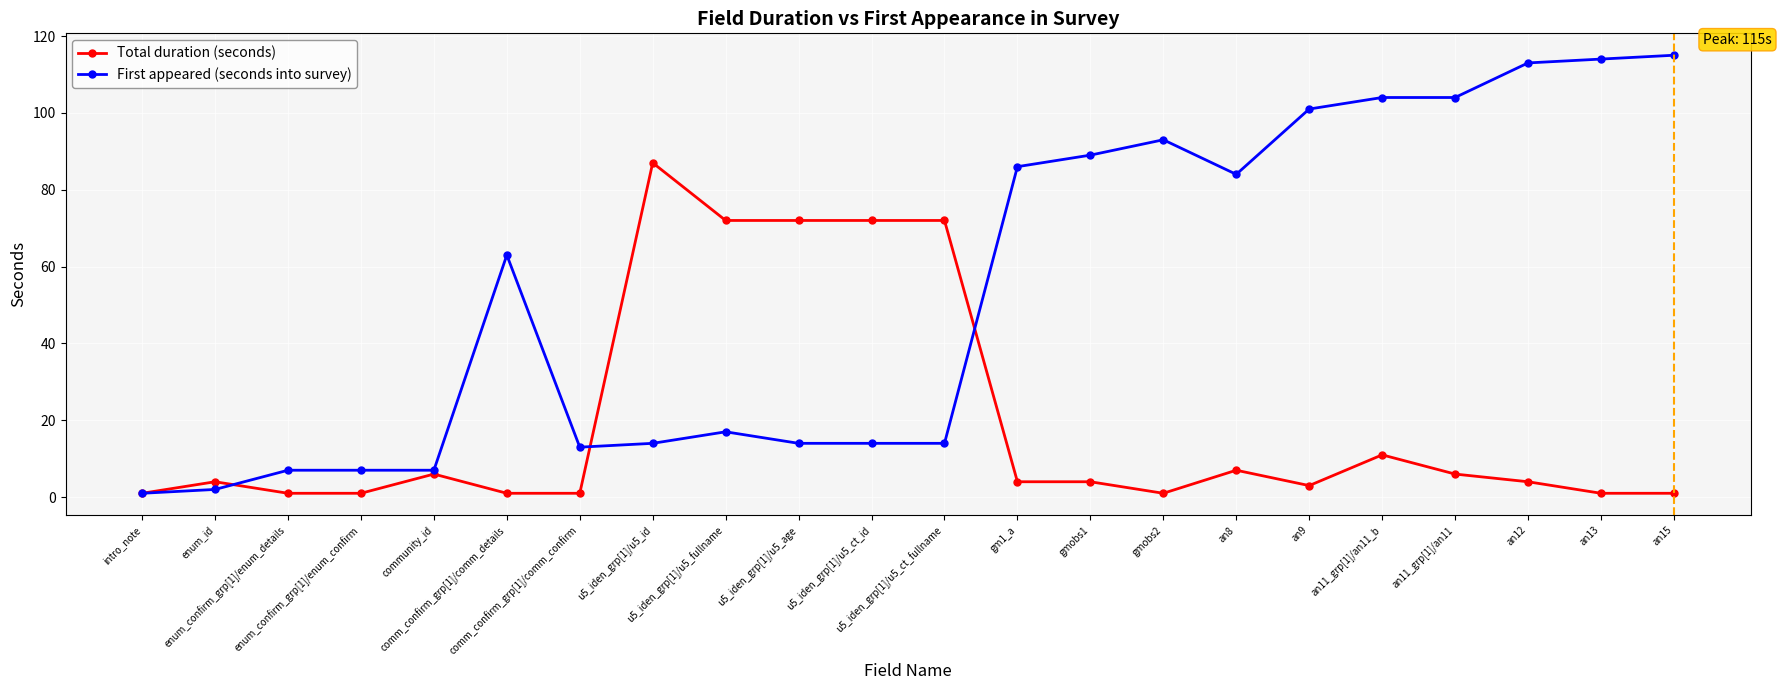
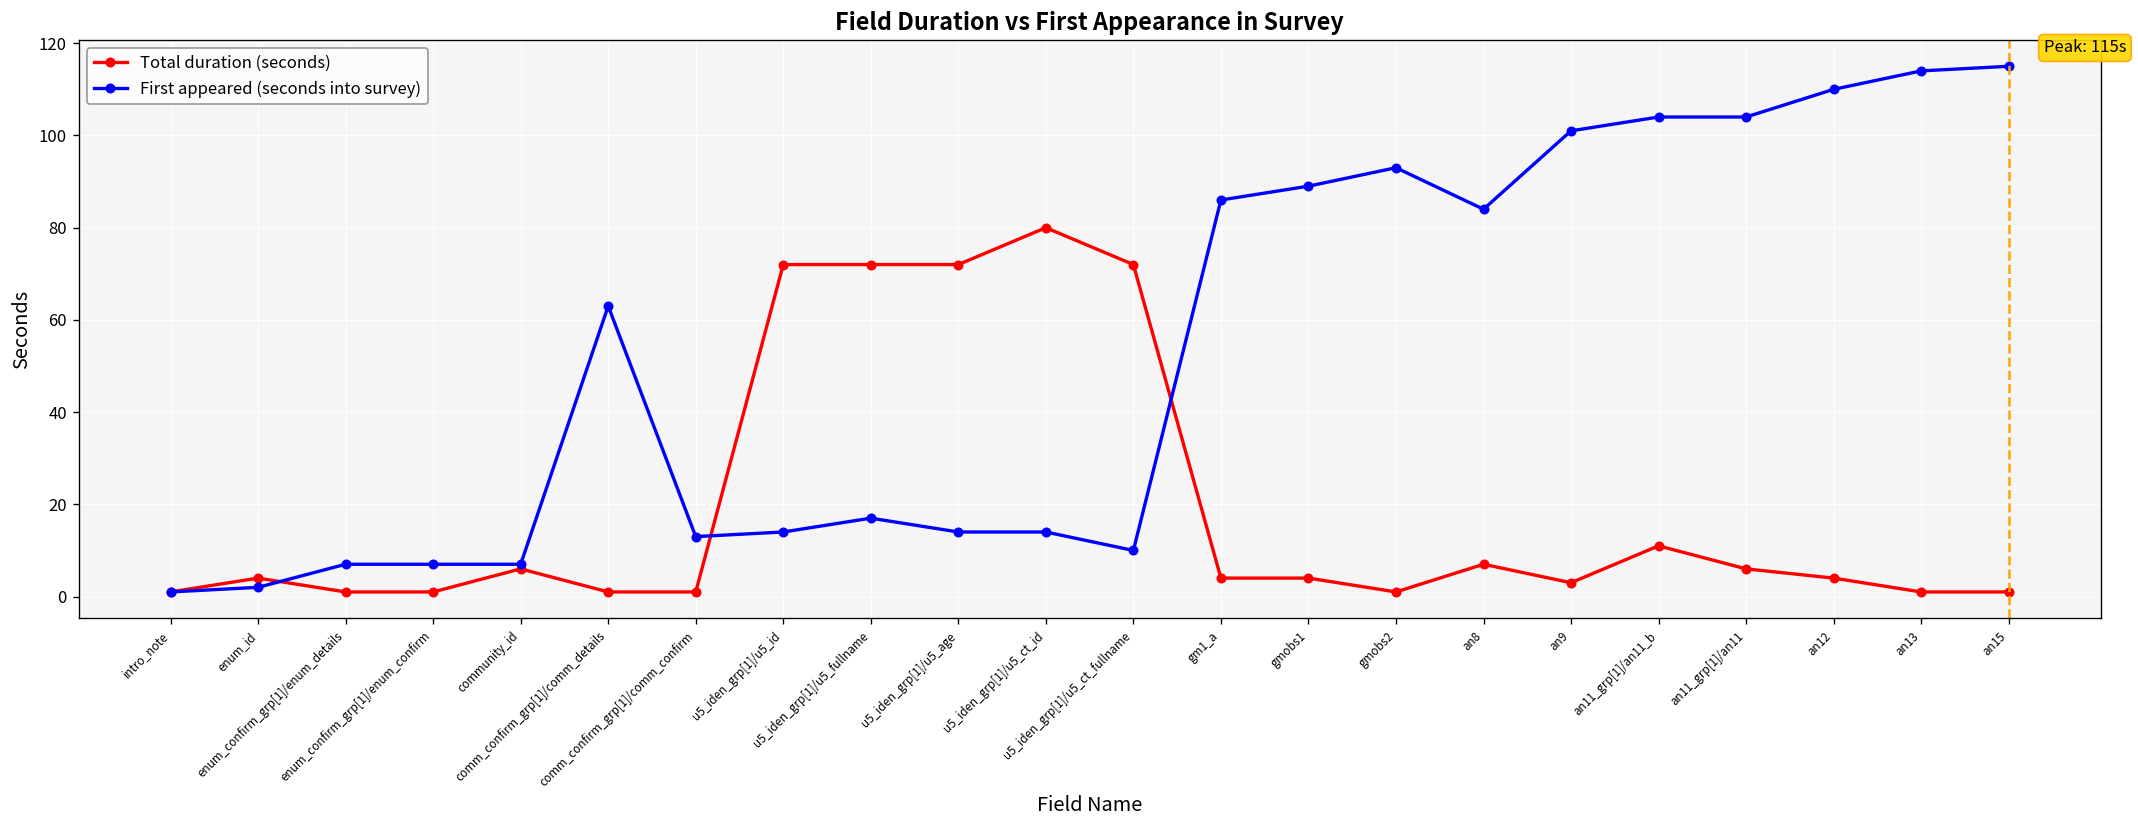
  {
    "Total duration (seconds)": {
      "enum_id": 4,
      "enum_confirm_grp[1]/enum_details": 1,
      "enum_confirm_grp[1]/enum_confirm": 1,
      "community_id": 6,
      "comm_confirm_grp[1]/comm_details": 1,
      "comm_confirm_grp[1]/comm_confirm": 1,
-     "u5_iden_grp[1]/u5_id": 87,
+     "u5_iden_grp[1]/u5_id": 72,
      "u5_iden_grp[1]/u5_fullname": 72,
      "u5_iden_grp[1]/u5_age": 72,
-     "u5_iden_grp[1]/u5_ct_id": 72,
+     "u5_iden_grp[1]/u5_ct_id": 80,
      "u5_iden_grp[1]/u5_ct_fullname": 72,
      "gm1_a": 4,
      "gmobs1": 4,
      "gmobs2": 1,
      "an8": 7,
      "an9": 3,
      "an11_grp[1]/an11_b": 11,
      "an11_grp[1]/an11": 6,
      "an12": 4,
      "an13": 1,
      "an15": 1
    },
    "First appeared (seconds into survey)": {
      "enum_id": 2,
      "enum_confirm_grp[1]/enum_details": 7,
      "enum_confirm_grp[1]/enum_confirm": 7,
      "community_id": 7,
      "comm_confirm_grp[1]/comm_details": 63,
      "comm_confirm_grp[1]/comm_confirm": 13,
      "u5_iden_grp[1]/u5_id": 14,
      "u5_iden_grp[1]/u5_fullname": 17,
      "u5_iden_grp[1]/u5_age": 14,
      "u5_iden_grp[1]/u5_ct_id": 14,
-     "u5_iden_grp[1]/u5_ct_fullname": 14,
+     "u5_iden_grp[1]/u5_ct_fullname": 10,
      "gm1_a": 86,
      "gmobs1": 89,
      "gmobs2": 93,
      "an8": 84,
      "an9": 101,
      "an11_grp[1]/an11_b": 104,
      "an11_grp[1]/an11": 104,
-     "an12": 113,
+     "an12": 110,
      "an13": 114,
      "an15": 115
    }
  }
